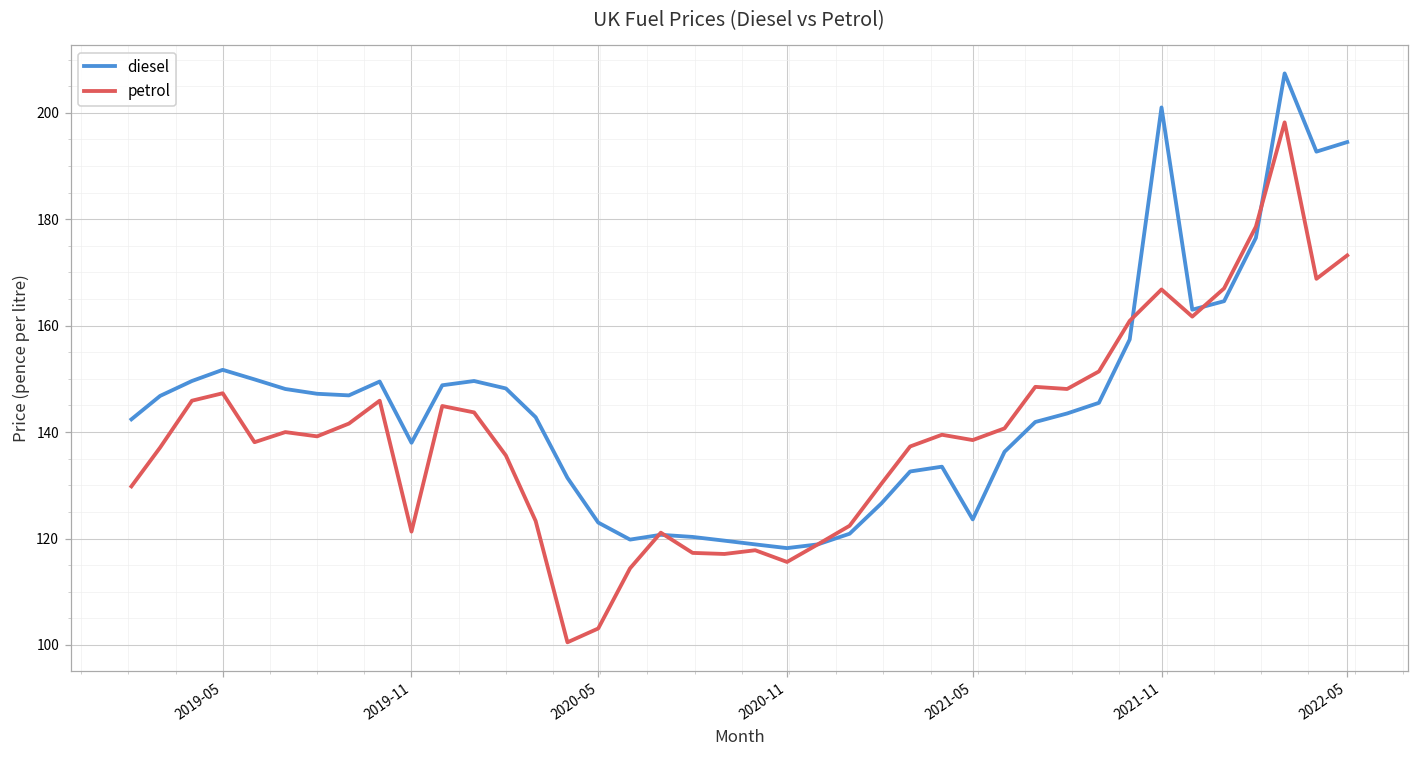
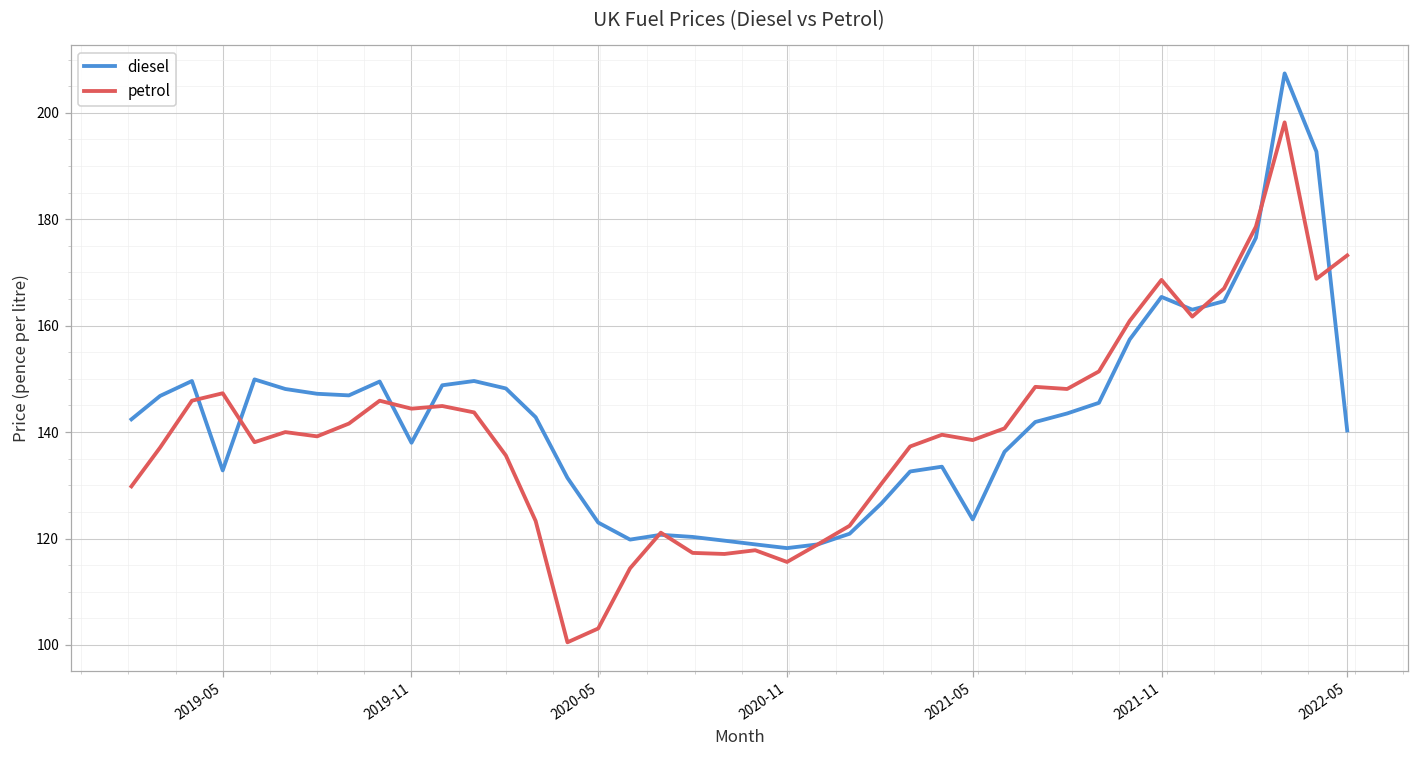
  {
    "diesel": {
-     "2019-05": 152,
+     "2019-05": 133,
      "2019-11": 138,
      "2020-05": 123,
      "2020-11": 118,
      "2021-05": 124,
-     "2021-11": 201,
-     "2022-05": 195
+     "2021-11": 165,
+     "2022-05": 140
    },
    "petrol": {
      "2019-05": 147,
-     "2019-11": 121,
+     "2019-11": 144,
      "2020-05": 103,
      "2020-11": 116,
      "2021-05": 139,
-     "2021-11": 167,
+     "2021-11": 169,
      "2022-05": 173
    }
  }
